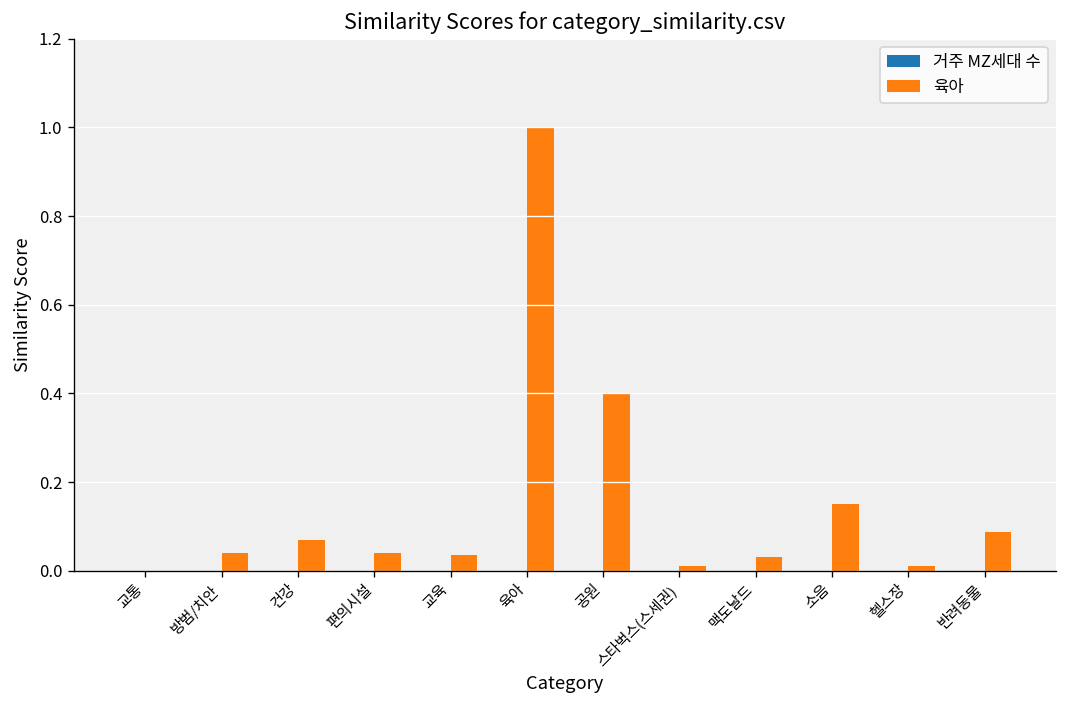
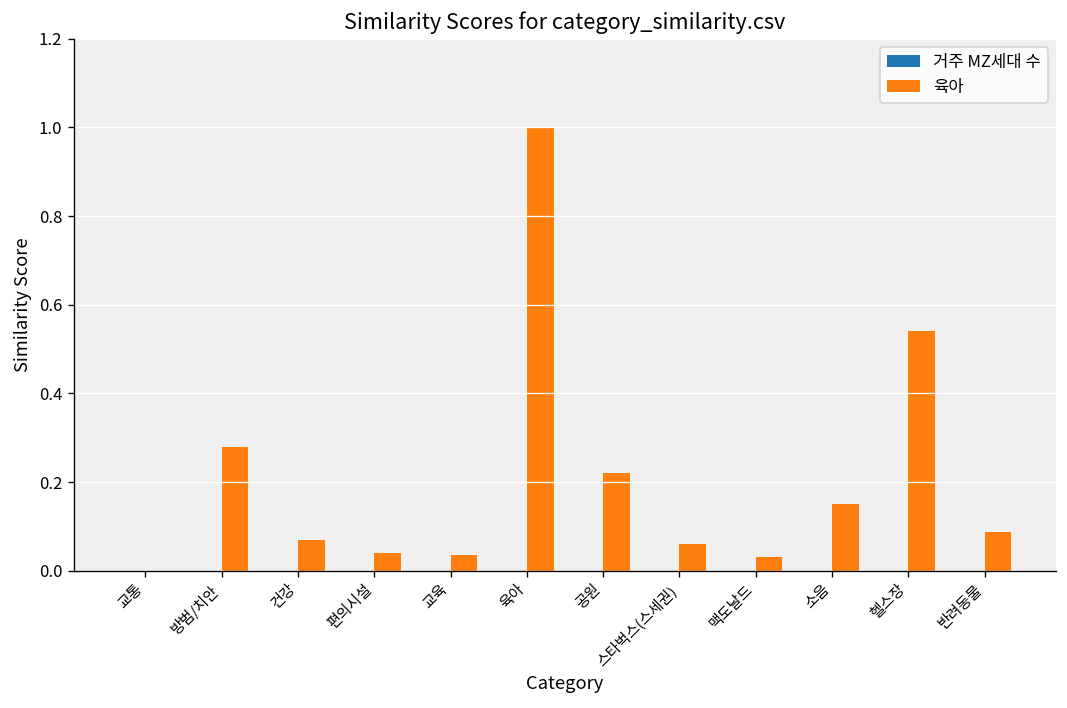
  {
    "거주 MZ세대 수": {
      "교통": 0.00,
      "방범/치안": 0.00,
      "건강": 0.00,
      "편의시설": 0.00,
      "교육": 0.00,
      "육아": 0.00,
      "공원": 0.00,
      "스타벅스(스세권)": 0.00,
      "맥도날드": 0.00,
      "소음": 0.00,
      "헬스장": 0.00,
      "반려동물": 0.00
    },
    "육아": {
      "교통": 0.00,
-     "방범/치안": 0.04,
+     "방범/치안": 0.28,
      "건강": 0.07,
      "편의시설": 0.04,
      "교육": 0.04,
      "육아": 1.00,
-     "공원": 0.40,
-     "스타벅스(스세권)": 0.01,
+     "공원": 0.22,
+     "스타벅스(스세권)": 0.06,
      "맥도날드": 0.03,
      "소음": 0.15,
-     "헬스장": 0.01,
+     "헬스장": 0.54,
      "반려동물": 0.09
    }
  }
